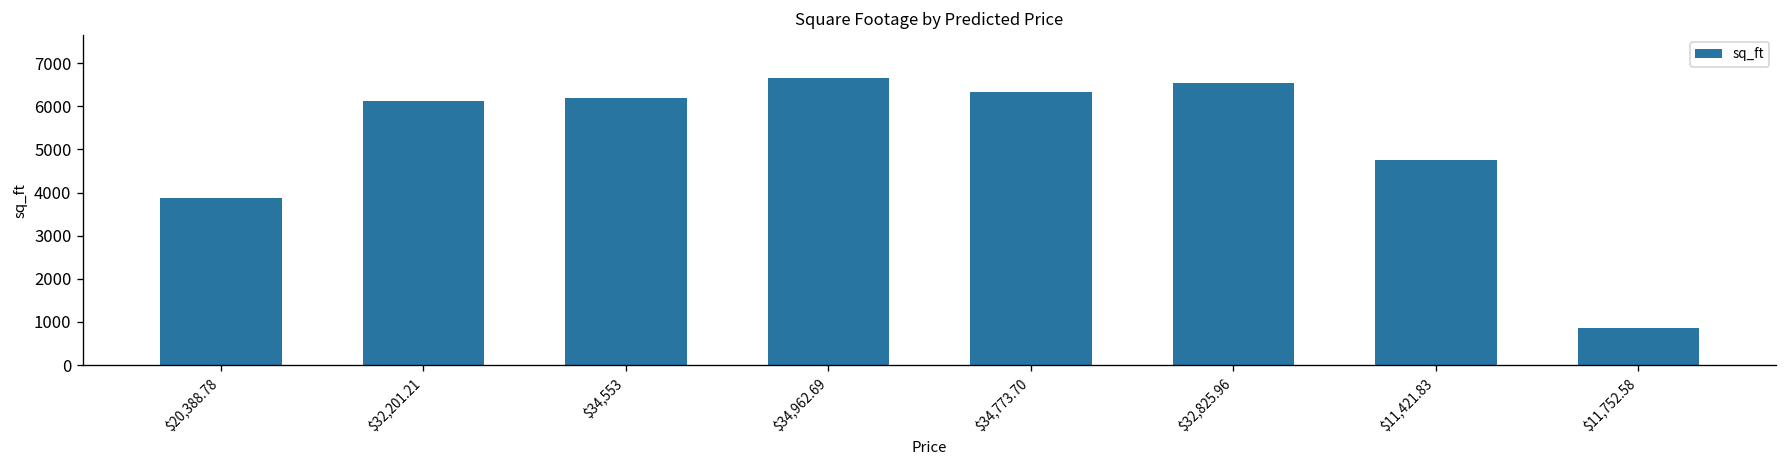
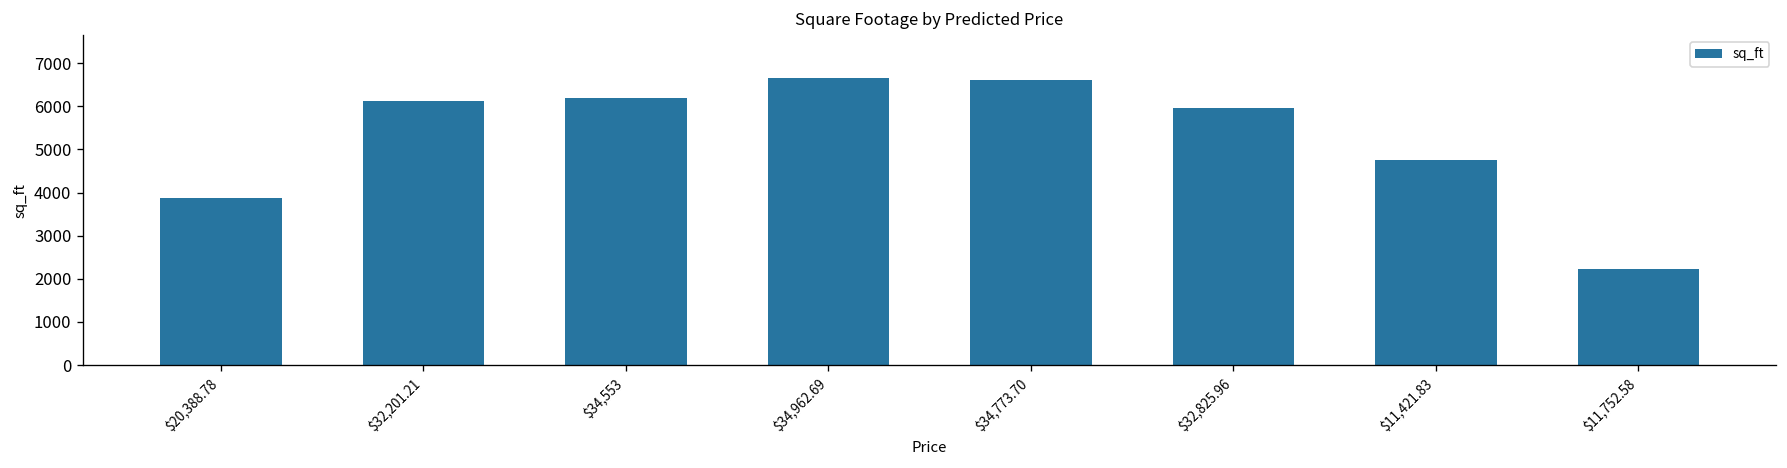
  {
    "$20,388.78": 3900,
    "$32,201.21": 6100,
    "$34,553": 6200,
    "$34,962.69": 6700,
-   "$34,773.70": 6300,
-   "$32,825.96": 6500,
+   "$34,773.70": 6600,
+   "$32,825.96": 6000,
    "$11,421.83": 4800,
-   "$11,752.58": 900
+   "$11,752.58": 2200
  }
